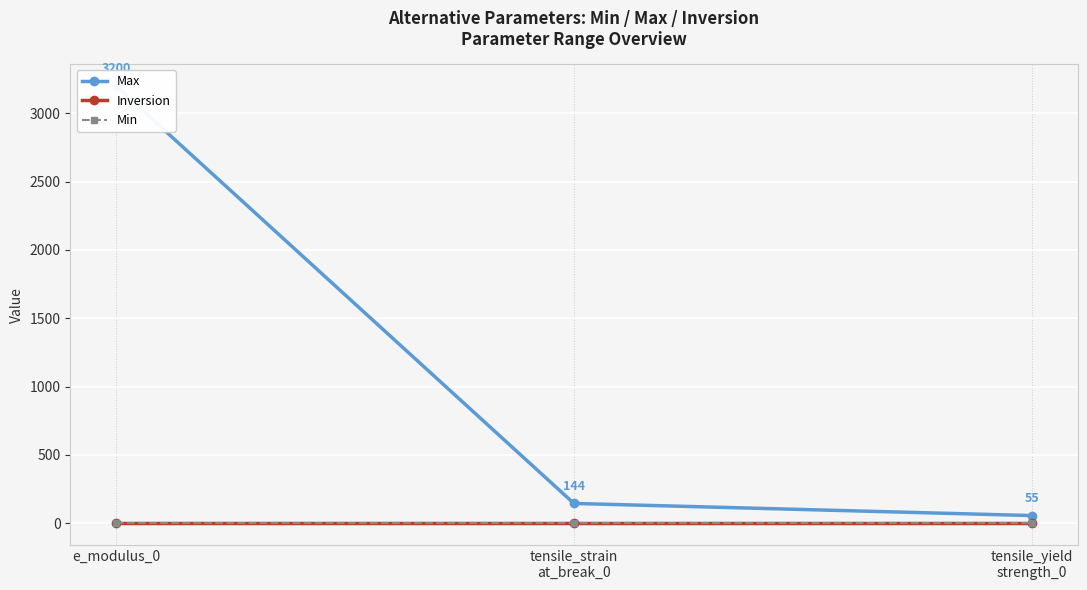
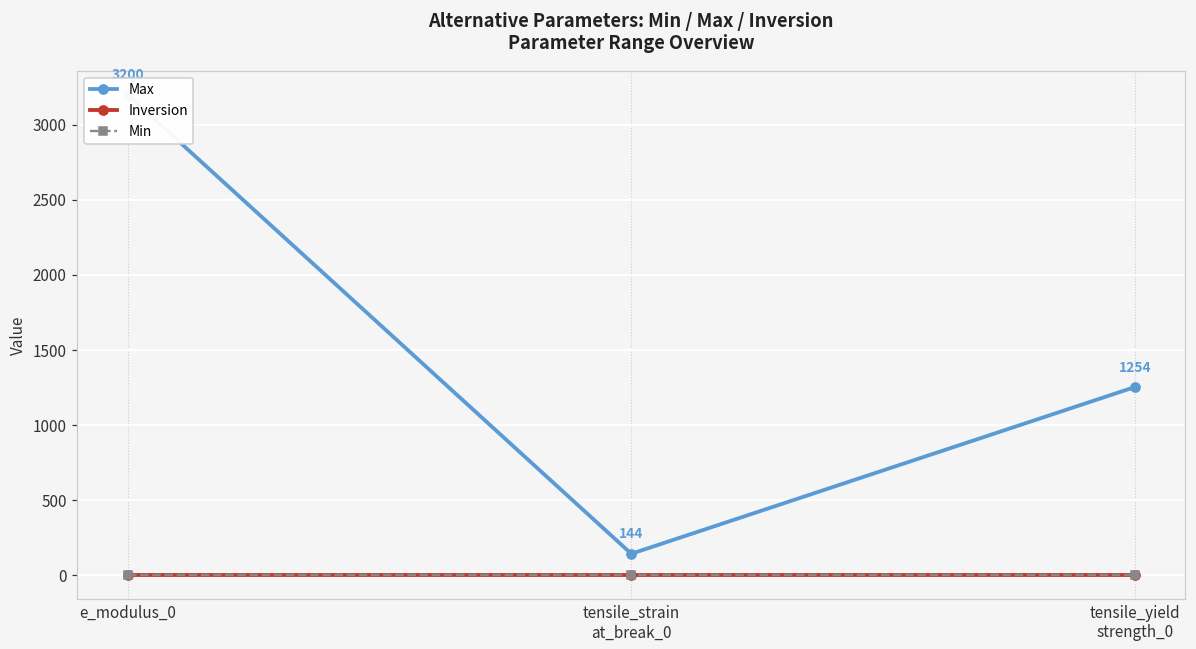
  {
    "Max": {
      "tensile_strain at_break_0": 144,
-     "tensile_yield strength_0": 55
+     "tensile_yield strength_0": 1254
    },
    "Min": {
      "e_modulus_0": 0,
      "tensile_strain at_break_0": 0,
      "tensile_yield strength_0": 0
    }
  }
